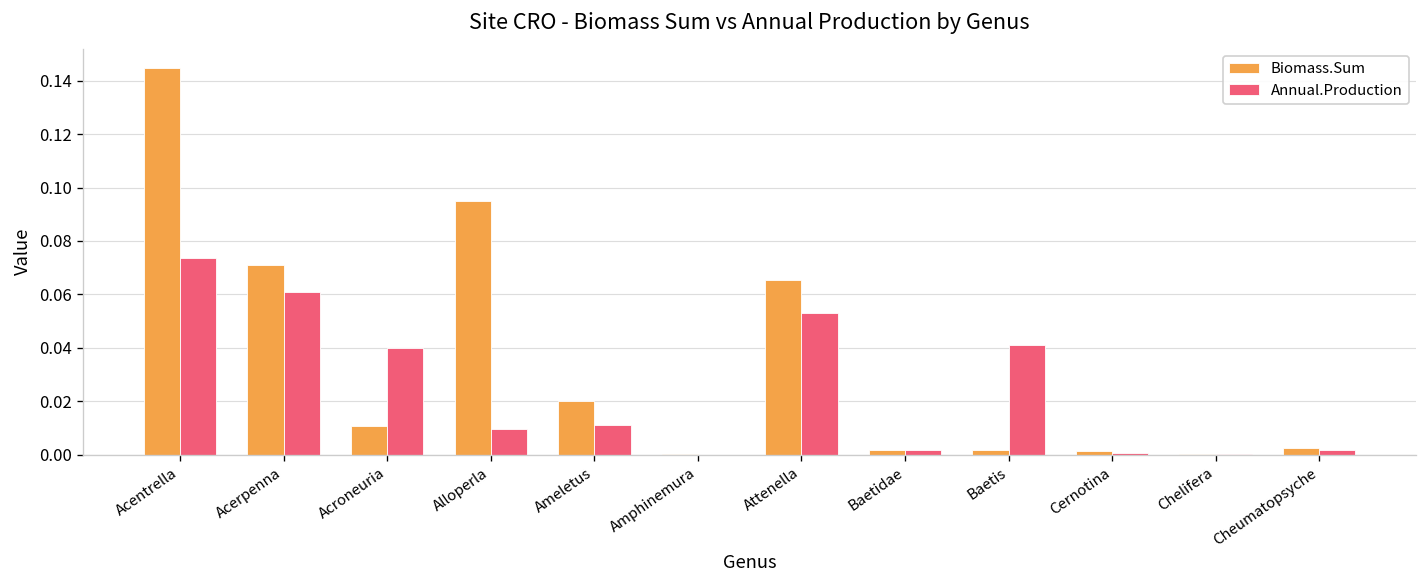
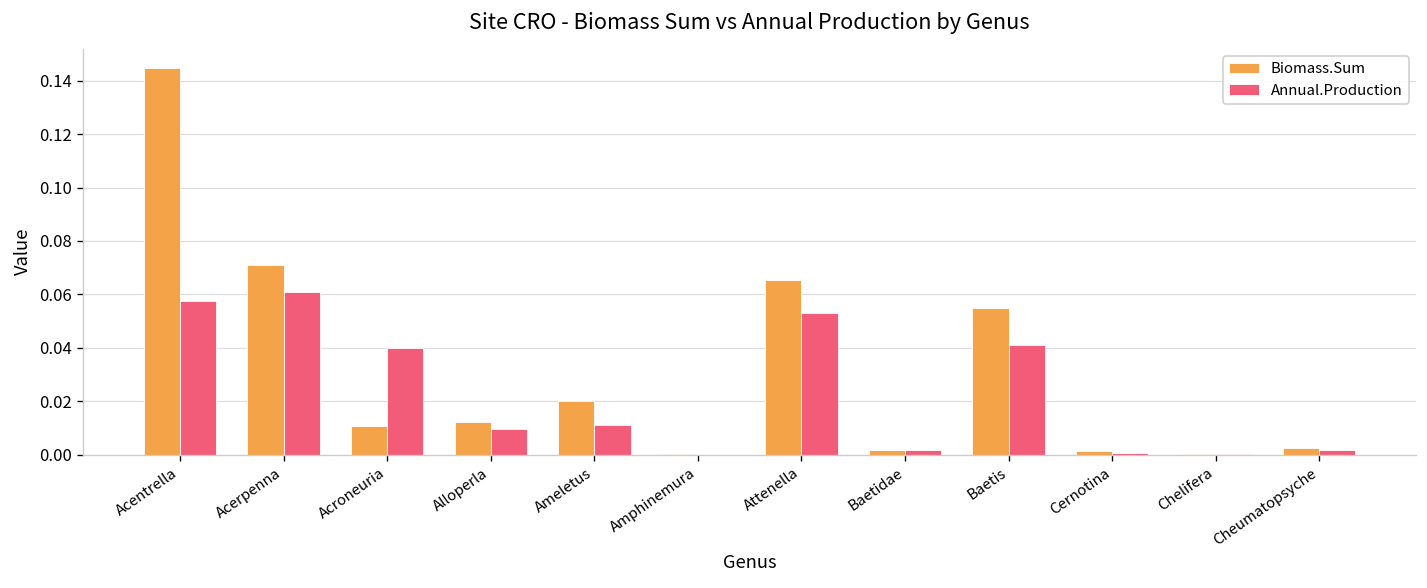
  {
    "Biomass.Sum": {
      "Acentrella": 0.145,
      "Acerpenna": 0.071,
      "Acroneuria": 0.011,
-     "Alloperla": 0.095,
+     "Alloperla": 0.012,
      "Ameletus": 0.020,
      "Attenella": 0.065,
      "Baetidae": 0.002,
-     "Baetis": 0.002,
+     "Baetis": 0.055,
      "Cernotina": 0.001,
      "Cheumatopsyche": 0.003
    },
    "Annual.Production": {
-     "Acentrella": 0.074,
+     "Acentrella": 0.057,
      "Acerpenna": 0.061,
      "Acroneuria": 0.040,
      "Alloperla": 0.010,
      "Ameletus": 0.011,
      "Attenella": 0.053,
      "Baetidae": 0.002,
      "Baetis": 0.041,
      "Cheumatopsyche": 0.002
    }
  }
